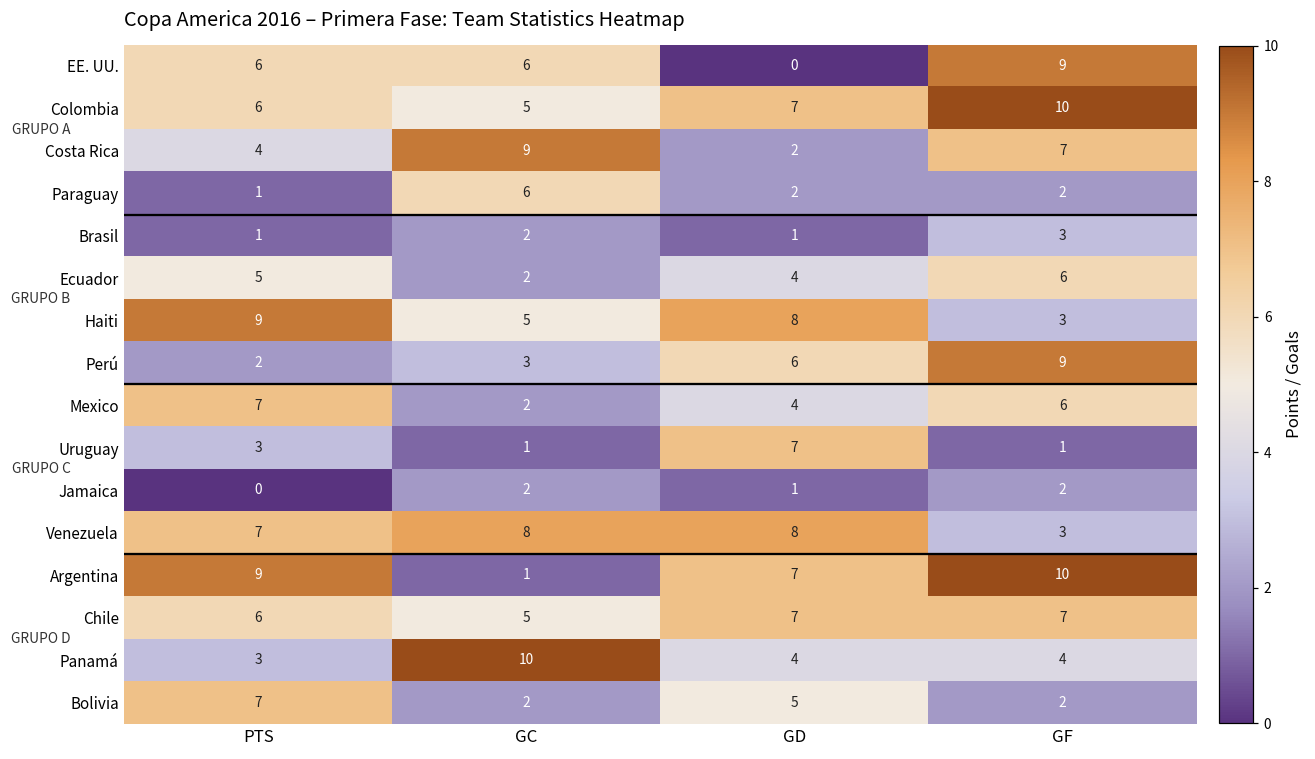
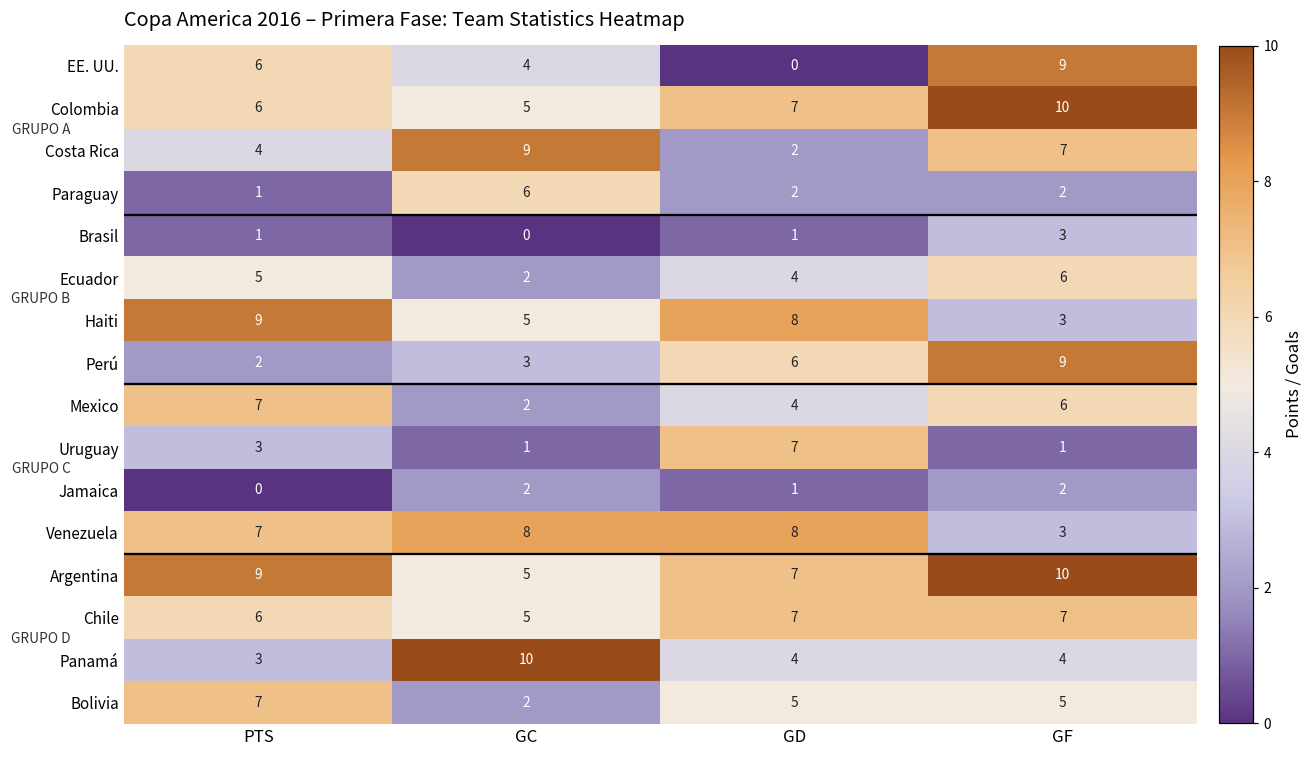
  {
    "EE. UU.": {
      "PTS": 6,
-     "GC": 6,
+     "GC": 4,
      "GD": 0,
      "GF": 9
    },
    "Colombia": {
      "PTS": 6,
      "GC": 5,
      "GD": 7,
      "GF": 10
    },
    "Costa Rica": {
      "PTS": 4,
      "GC": 9,
      "GD": 2,
      "GF": 7
    },
    "Paraguay": {
      "PTS": 1,
      "GC": 6,
      "GD": 2,
      "GF": 2
    },
    "Brasil": {
      "PTS": 1,
-     "GC": 2,
+     "GC": 0,
      "GD": 1,
      "GF": 3
    },
    "Ecuador": {
      "PTS": 5,
      "GC": 2,
      "GD": 4,
      "GF": 6
    },
    "Haiti": {
      "PTS": 9,
      "GC": 5,
      "GD": 8,
      "GF": 3
    },
    "Perú": {
      "PTS": 2,
      "GC": 3,
      "GD": 6,
      "GF": 9
    },
    "Mexico": {
      "PTS": 7,
      "GC": 2,
      "GD": 4,
      "GF": 6
    },
    "Uruguay": {
      "PTS": 3,
      "GC": 1,
      "GD": 7,
      "GF": 1
    },
    "Jamaica": {
      "PTS": 0,
      "GC": 2,
      "GD": 1,
      "GF": 2
    },
    "Venezuela": {
      "PTS": 7,
      "GC": 8,
      "GD": 8,
      "GF": 3
    },
    "Argentina": {
      "PTS": 9,
-     "GC": 1,
+     "GC": 5,
      "GD": 7,
      "GF": 10
    },
    "Chile": {
      "PTS": 6,
      "GC": 5,
      "GD": 7,
      "GF": 7
    },
    "Panamá": {
      "PTS": 3,
      "GC": 10,
      "GD": 4,
      "GF": 4
    },
    "Bolivia": {
      "PTS": 7,
      "GC": 2,
      "GD": 5,
-     "GF": 2
+     "GF": 5
    }
  }
